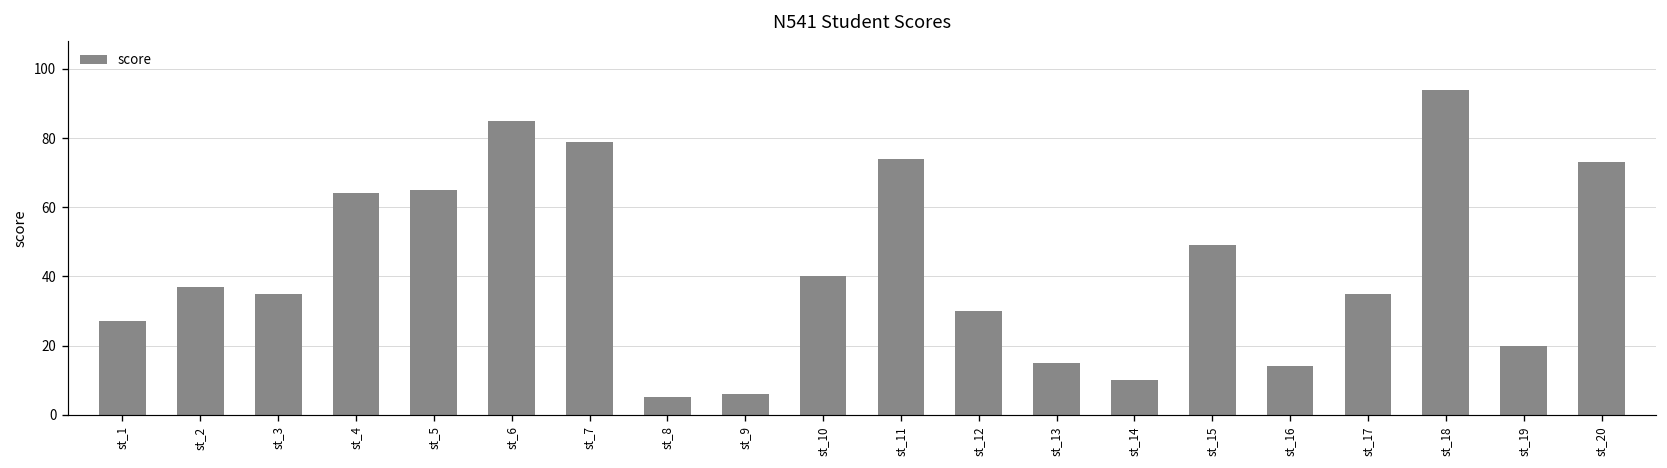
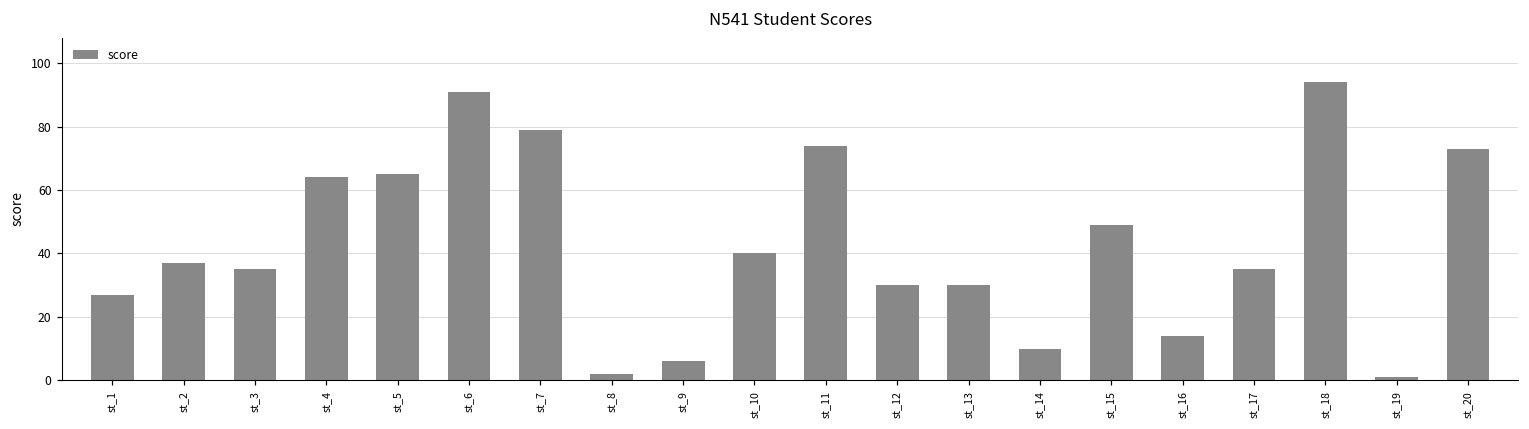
  {
    "st_1": 27,
    "st_2": 37,
    "st_3": 35,
    "st_4": 64,
    "st_5": 65,
-   "st_6": 85,
+   "st_6": 91,
    "st_7": 79,
-   "st_8": 5,
+   "st_8": 2,
    "st_9": 6,
    "st_10": 40,
    "st_11": 74,
    "st_12": 30,
-   "st_13": 15,
+   "st_13": 30,
    "st_14": 10,
    "st_15": 49,
    "st_16": 14,
    "st_17": 35,
    "st_18": 94,
-   "st_19": 20,
+   "st_19": 1,
    "st_20": 73
  }
